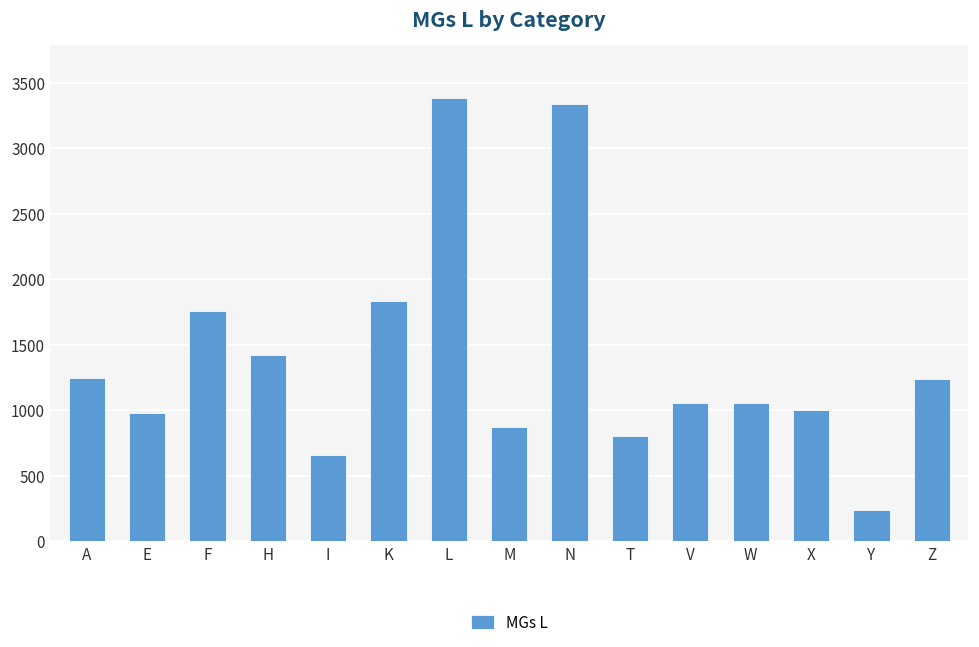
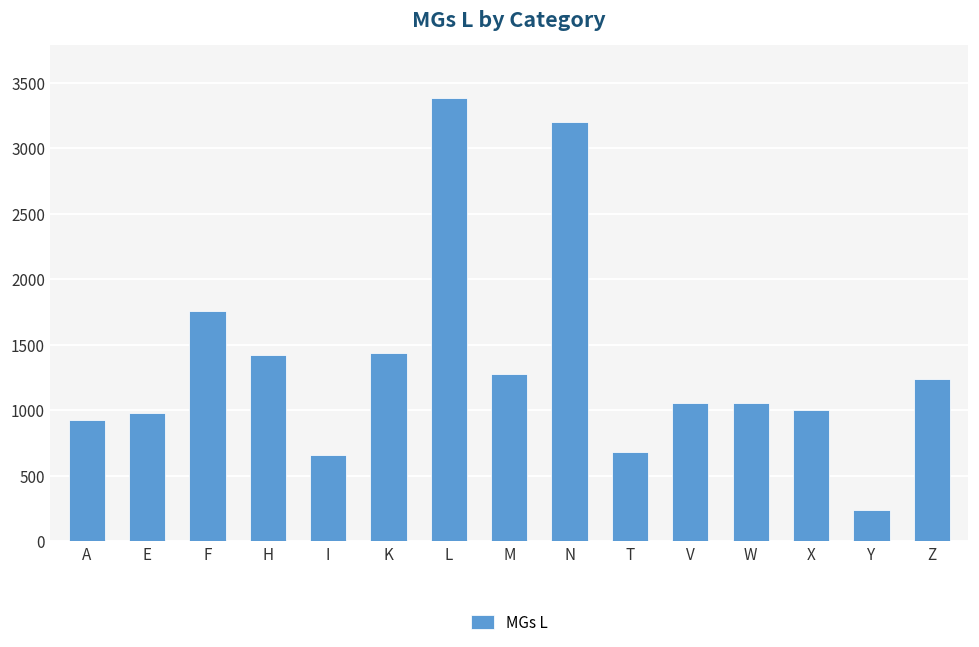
  {
-   "A": 1240,
+   "A": 930,
    "E": 980,
    "F": 1760,
    "H": 1430,
    "I": 660,
-   "K": 1840,
+   "K": 1430,
    "L": 3390,
-   "M": 870,
-   "N": 3340,
-   "T": 810,
+   "M": 1280,
+   "N": 3200,
+   "T": 680,
    "V": 1050,
    "W": 1060,
    "X": 1000,
    "Y": 240,
    "Z": 1240
  }
